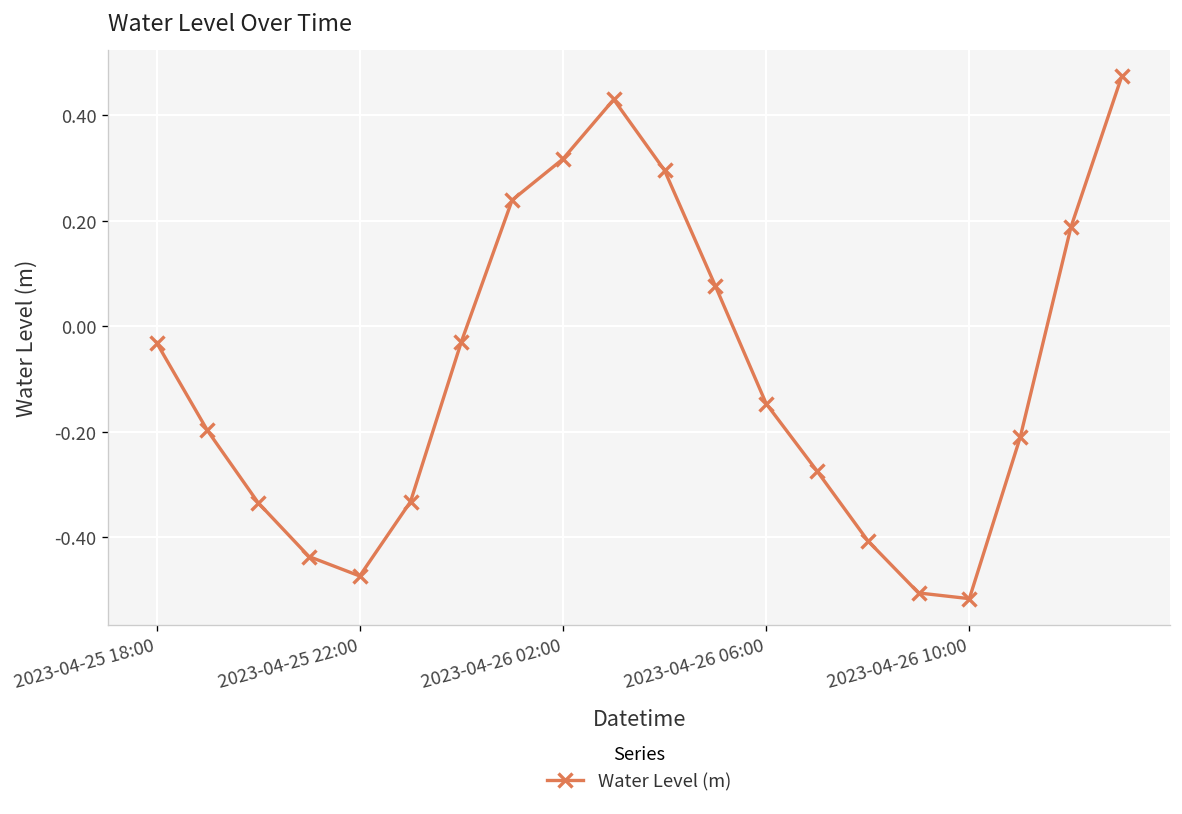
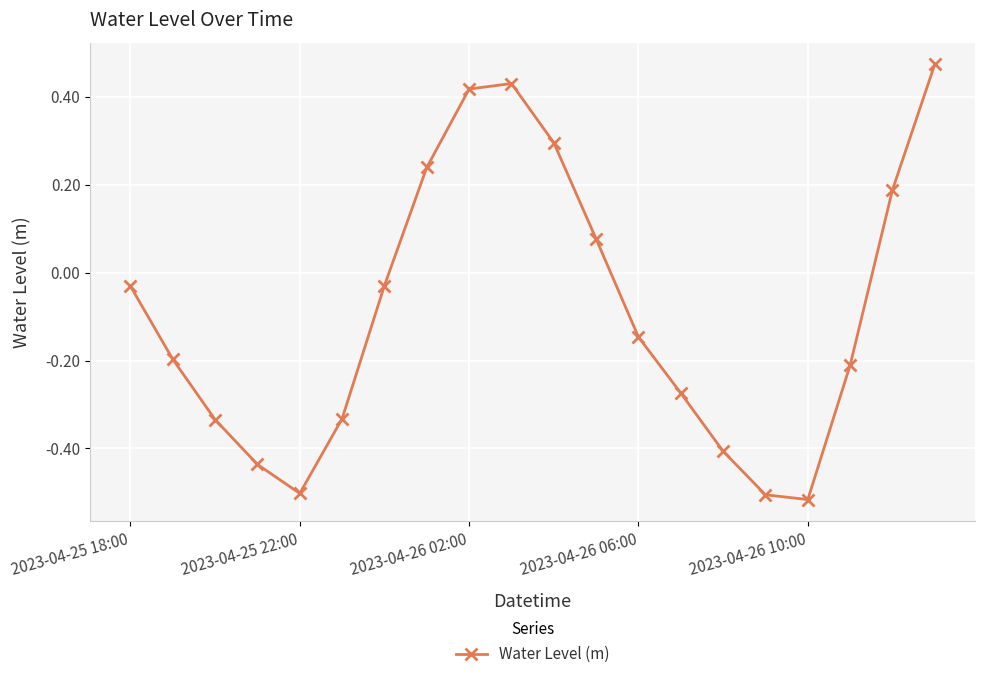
  {
    "2023-04-25 18:00": -0.03,
-   "2023-04-25 22:00": -0.47,
-   "2023-04-26 02:00": 0.32,
+   "2023-04-25 22:00": -0.50,
+   "2023-04-26 02:00": 0.42,
    "2023-04-26 06:00": -0.15,
    "2023-04-26 10:00": -0.52
  }
